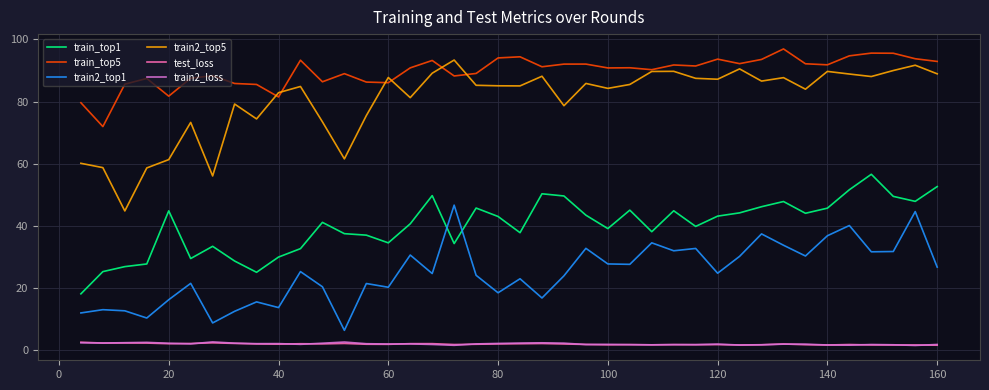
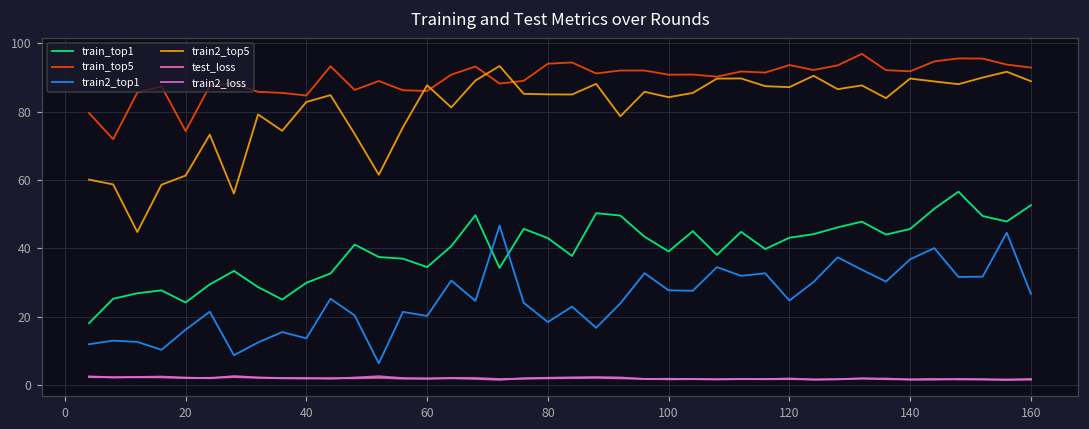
  {
    "train_top1": {
-     "20": 45,
+     "20": 24,
      "40": 30,
      "60": 35,
      "80": 43,
      "100": 39,
      "120": 43,
      "140": 46,
      "160": 53
    },
    "train_top5": {
-     "20": 82,
-     "40": 81,
+     "20": 74,
+     "40": 85,
      "60": 86,
      "80": 94,
      "100": 91,
      "120": 94,
      "140": 92,
      "160": 93
    },
    "train2_top1": {
      "20": 16,
      "40": 14,
      "60": 20,
      "80": 18,
      "100": 28,
      "120": 25,
      "140": 37,
      "160": 27
    },
    "train2_top5": {
      "20": 61,
      "40": 83,
      "60": 88,
      "80": 85,
      "100": 84,
      "120": 87,
      "140": 90,
      "160": 89
    }
  }
